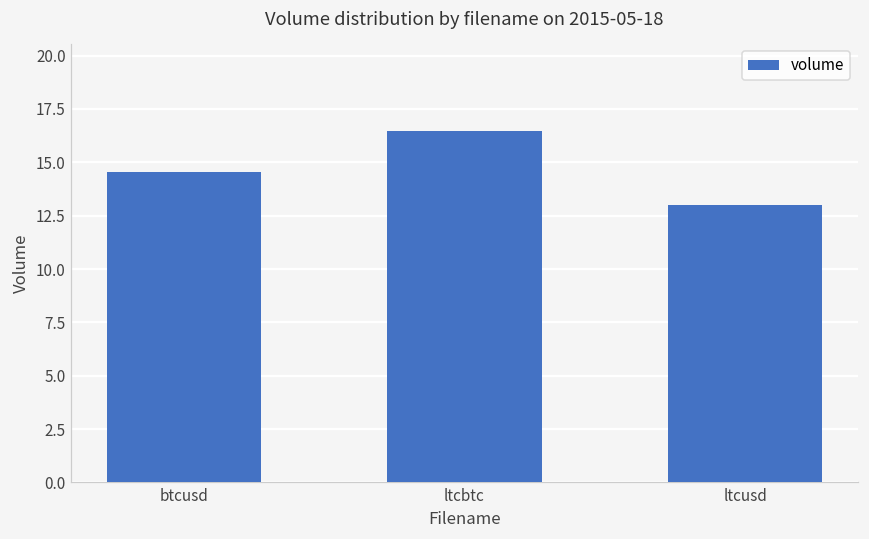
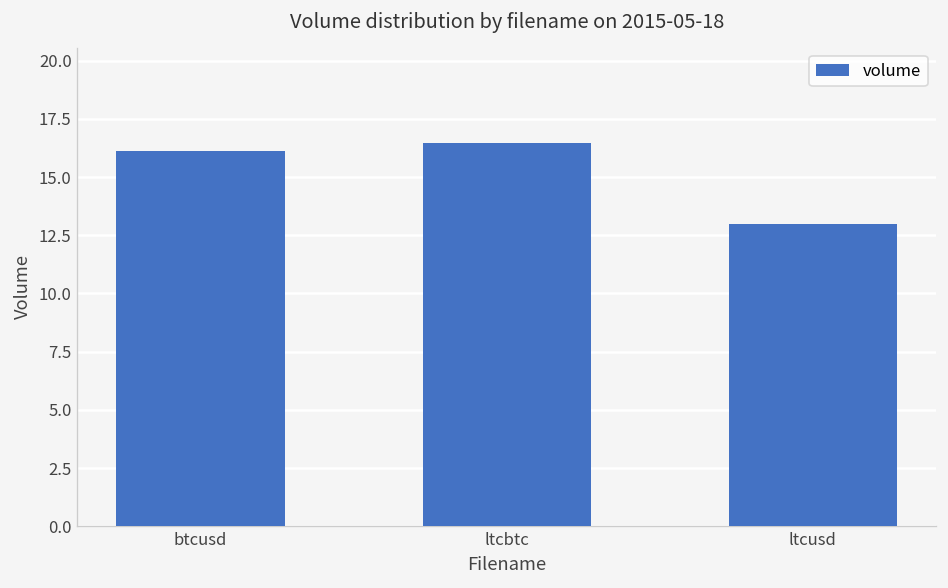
  {
-   "btcusd": 14.5,
+   "btcusd": 16.1,
    "ltcbtc": 16.5,
    "ltcusd": 13.0
  }
